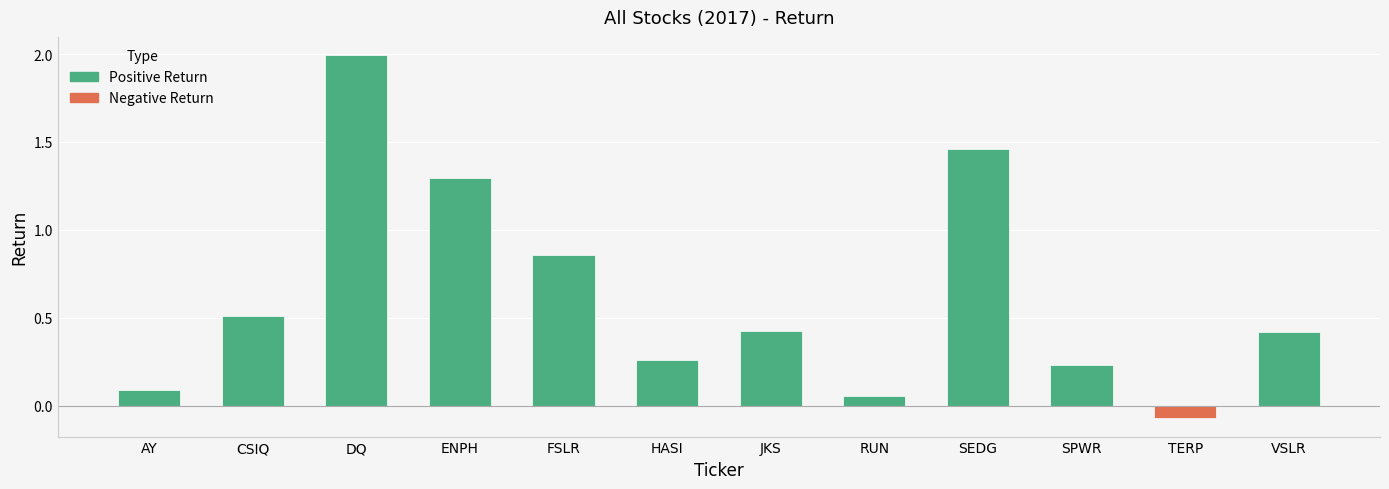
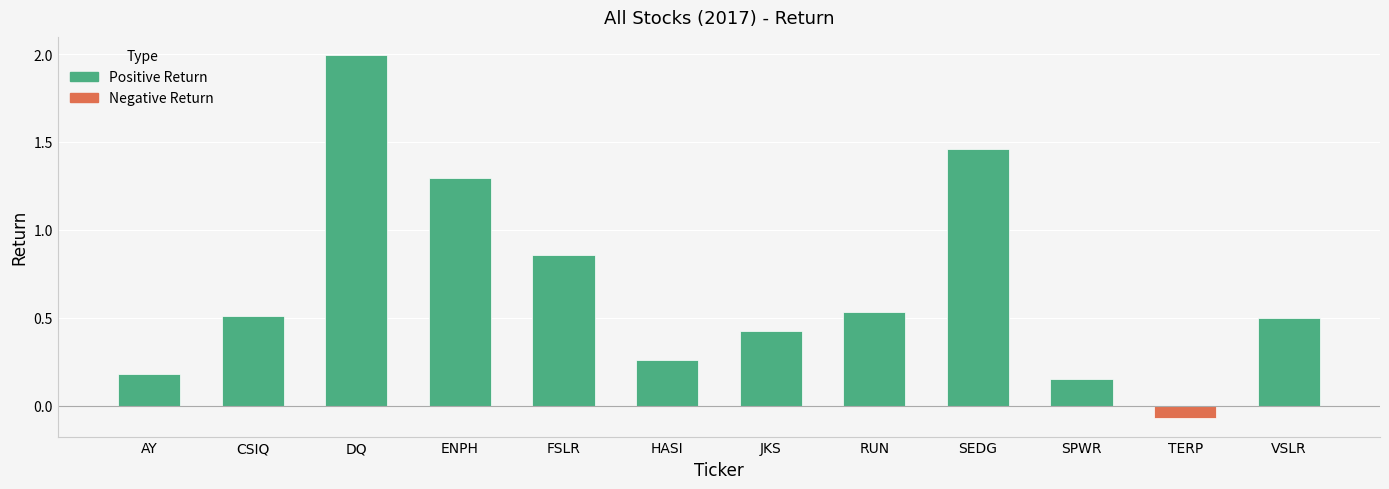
  {
-   "AY": 0.09,
+   "AY": 0.18,
    "CSIQ": 0.51,
    "DQ": 1.99,
    "ENPH": 1.30,
    "FSLR": 0.86,
    "HASI": 0.26,
    "JKS": 0.42,
-   "RUN": 0.06,
+   "RUN": 0.53,
    "SEDG": 1.46,
-   "SPWR": 0.23,
+   "SPWR": 0.15,
    "TERP": -0.07,
-   "VSLR": 0.42
+   "VSLR": 0.50
  }
